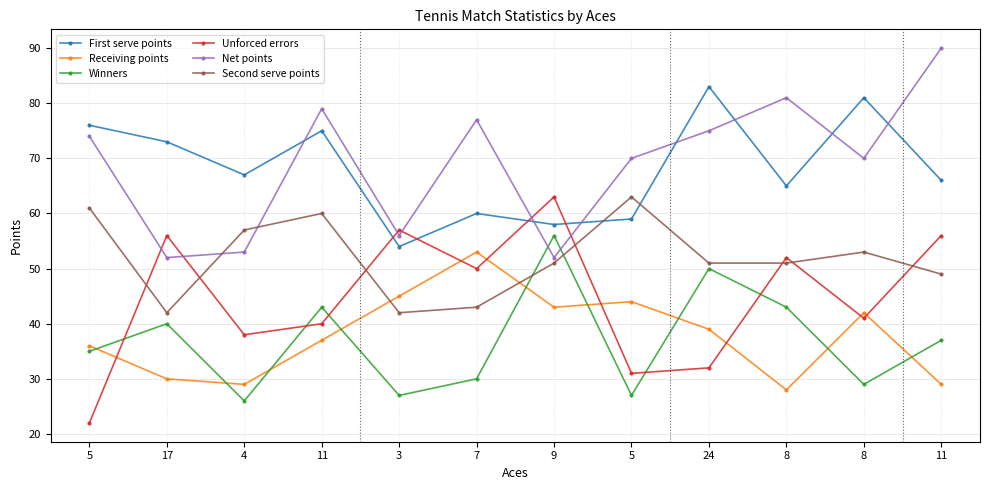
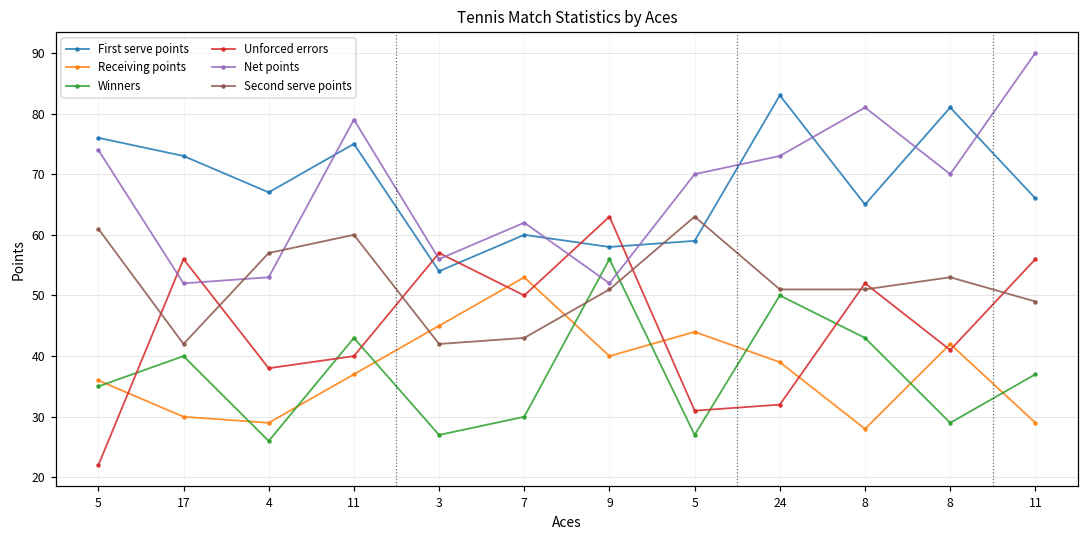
  {
    "First serve points": {
      "17": 73,
      "4": 67,
      "3": 54,
      "7": 60,
      "9": 58,
      "24": 83
    },
    "Receiving points": {
      "17": 30,
      "4": 29,
      "3": 45,
      "7": 53,
-     "9": 43,
+     "9": 40,
      "24": 39
    },
    "Winners": {
      "17": 40,
      "4": 26,
      "3": 27,
      "7": 30,
      "9": 56,
      "24": 50
    },
    "Unforced errors": {
      "17": 56,
      "4": 38,
      "3": 57,
      "7": 50,
      "9": 63,
      "24": 32
    },
    "Net points": {
      "17": 52,
      "4": 53,
      "3": 56,
-     "7": 77,
+     "7": 62,
      "9": 52,
-     "24": 75
+     "24": 73
    },
    "Second serve points": {
      "17": 42,
      "4": 57,
      "3": 42,
      "7": 43,
      "9": 51,
      "24": 51
    }
  }
